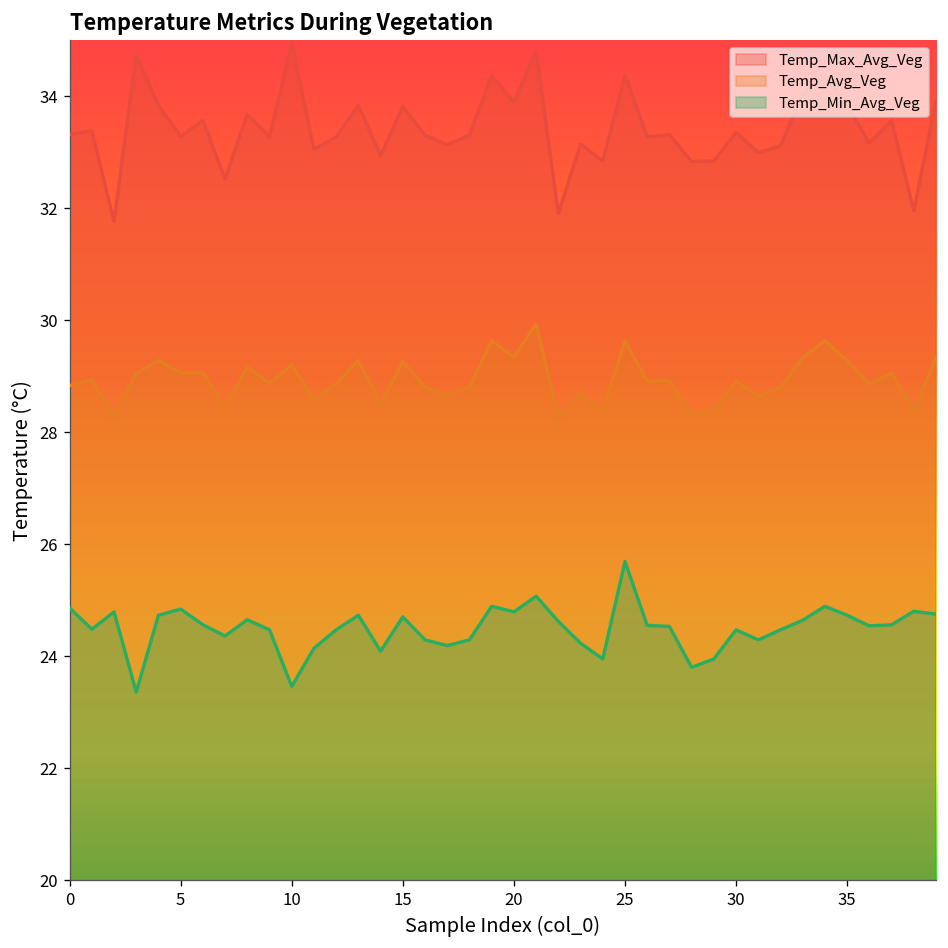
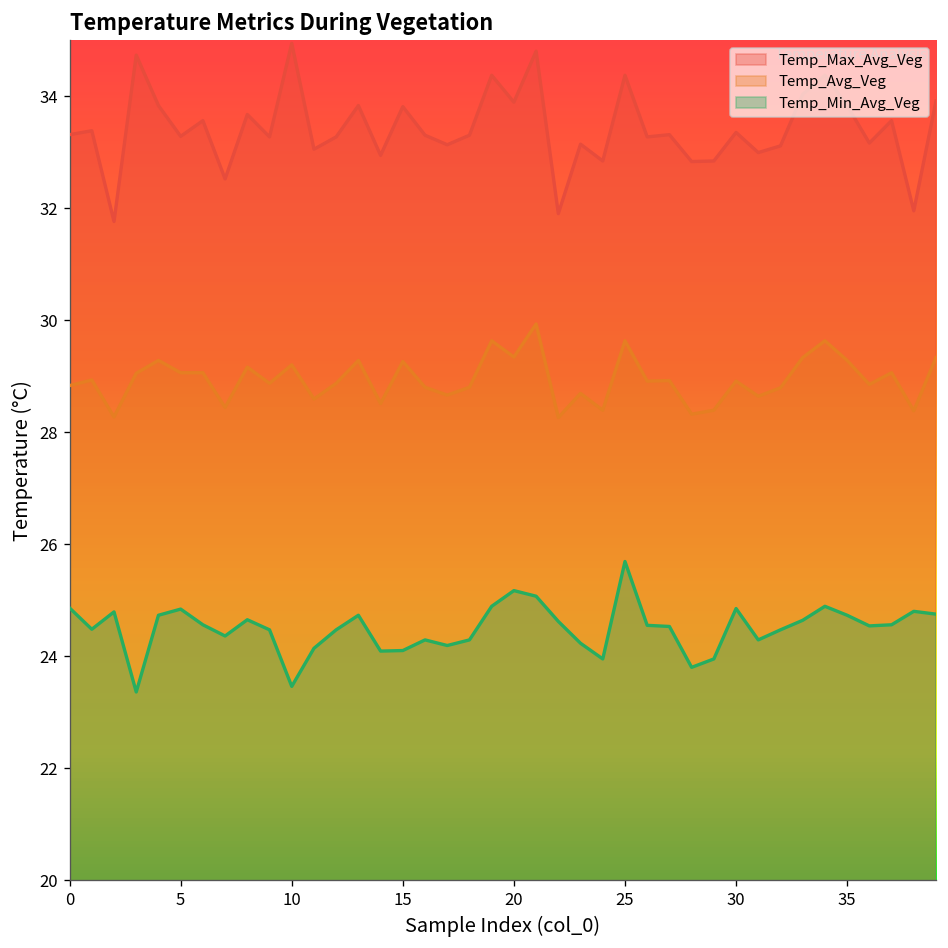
  {
    "Temp_Min_Avg_Veg": {
      "0": 24.9,
      "5": 24.8,
      "10": 23.5,
-     "15": 24.7,
-     "20": 24.8,
+     "15": 24.1,
+     "20": 25.2,
      "25": 25.7,
-     "30": 24.5,
+     "30": 24.9,
      "35": 24.7
    }
  }
